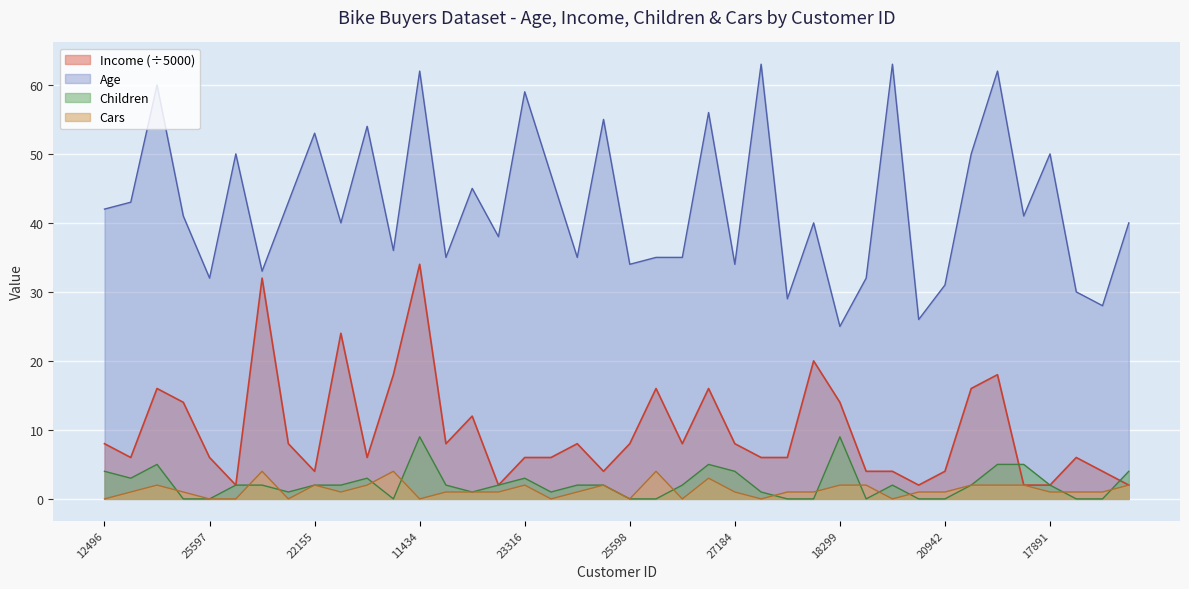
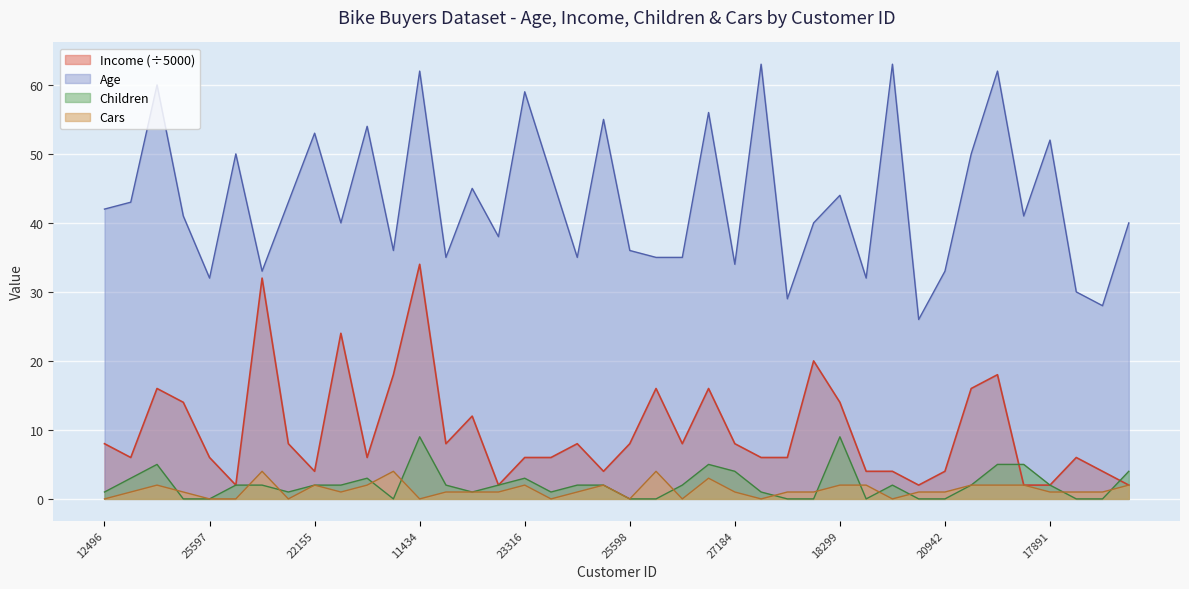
  {
    "Age": {
      "12496": 42,
      "25597": 32,
      "22155": 53,
      "11434": 62,
      "23316": 59,
-     "25598": 34,
+     "25598": 36,
      "27184": 34,
-     "18299": 25,
-     "20942": 31,
-     "17891": 50
+     "18299": 44,
+     "20942": 33,
+     "17891": 52
    },
    "Children": {
-     "12496": 4,
+     "12496": 1,
      "11434": 9,
      "23316": 3,
      "27184": 4,
      "18299": 9,
      "20942": 0
    }
  }
